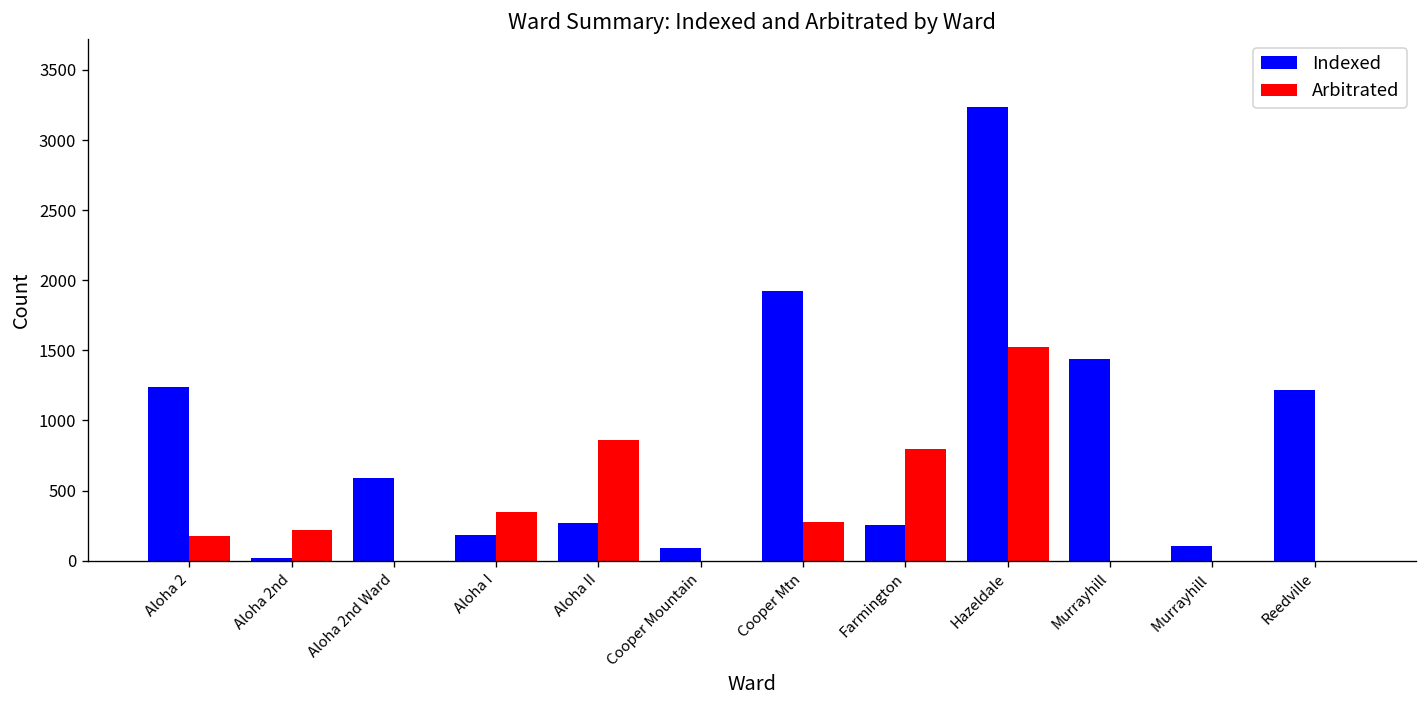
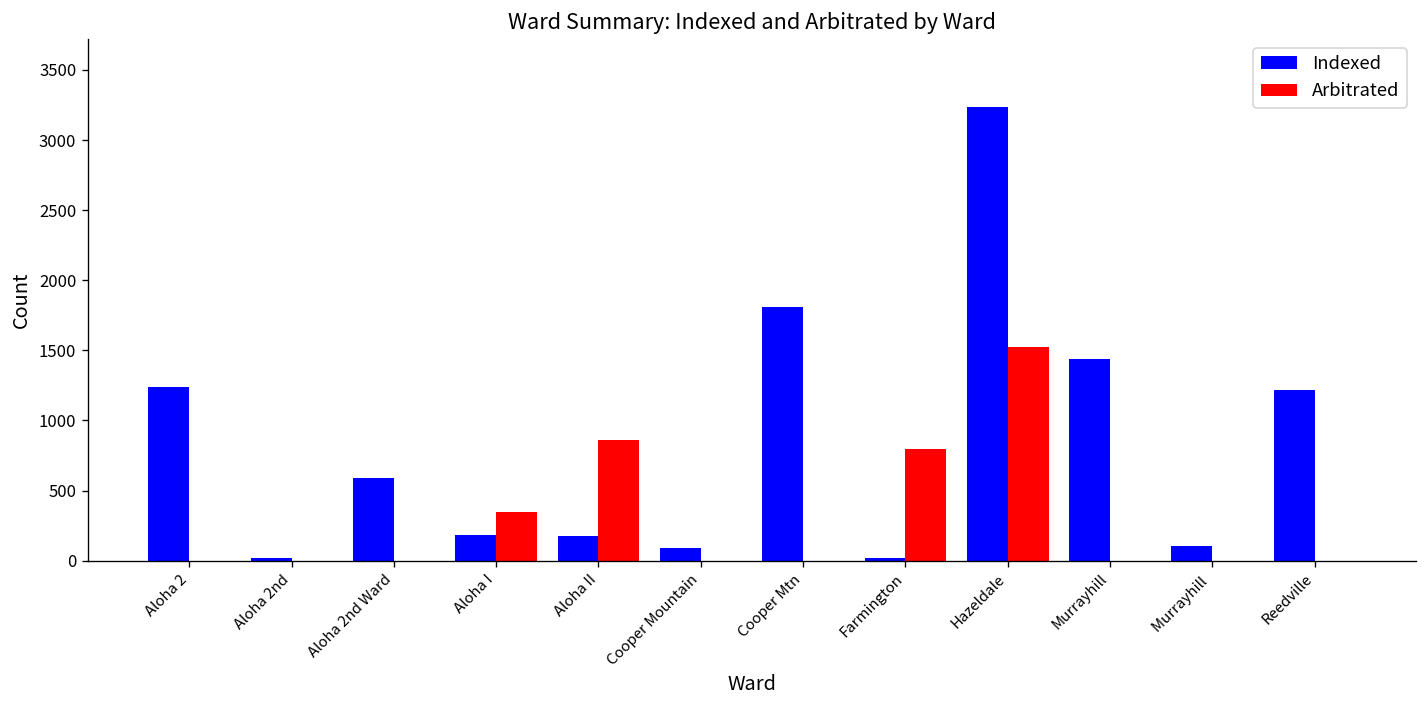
  {
    "Indexed": {
      "Aloha 2": 1240,
      "Aloha 2nd Ward": 590,
      "Aloha I": 180,
-     "Aloha II": 270,
+     "Aloha II": 180,
      "Cooper Mountain": 90,
-     "Cooper Mtn": 1920,
-     "Farmington": 260,
+     "Cooper Mtn": 1810,
+     "Farmington": 20,
      "Hazeldale": 3240,
      "Reedville": 1220
    },
    "Arbitrated": {
-     "Aloha 2": 180,
-     "Aloha 2nd": 220,
+     "Aloha 2": 0,
+     "Aloha 2nd": 0,
      "Aloha 2nd Ward": 0,
      "Aloha I": 350,
      "Aloha II": 860,
      "Cooper Mountain": 0,
-     "Cooper Mtn": 280,
+     "Cooper Mtn": 0,
      "Farmington": 800,
      "Hazeldale": 1520,
      "Reedville": 0
    }
  }
